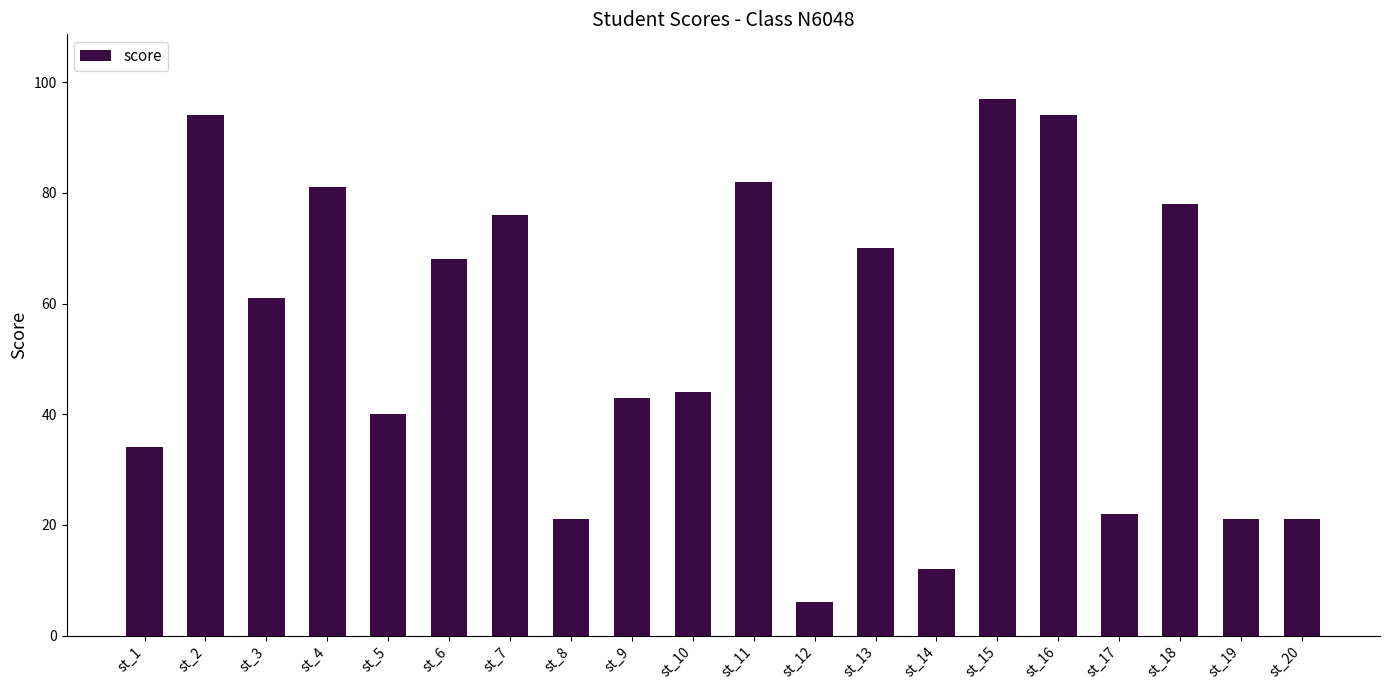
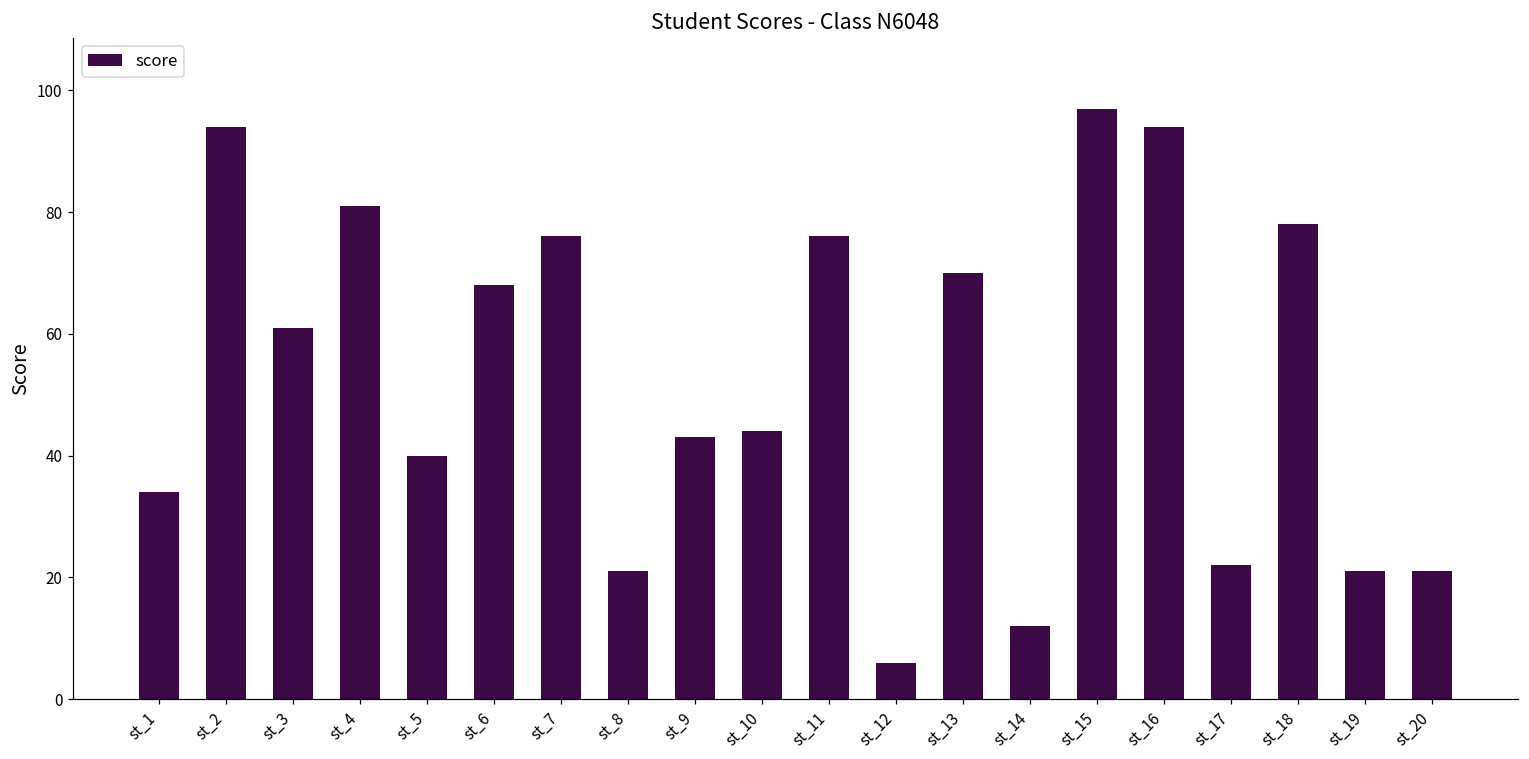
  {
    "st_1": 34,
    "st_2": 94,
    "st_3": 61,
    "st_4": 81,
    "st_5": 40,
    "st_6": 68,
    "st_7": 76,
    "st_8": 21,
    "st_9": 43,
    "st_10": 44,
-   "st_11": 82,
+   "st_11": 76,
    "st_12": 6,
    "st_13": 70,
    "st_14": 12,
    "st_15": 97,
    "st_16": 94,
    "st_17": 22,
    "st_18": 78,
    "st_19": 21,
    "st_20": 21
  }
